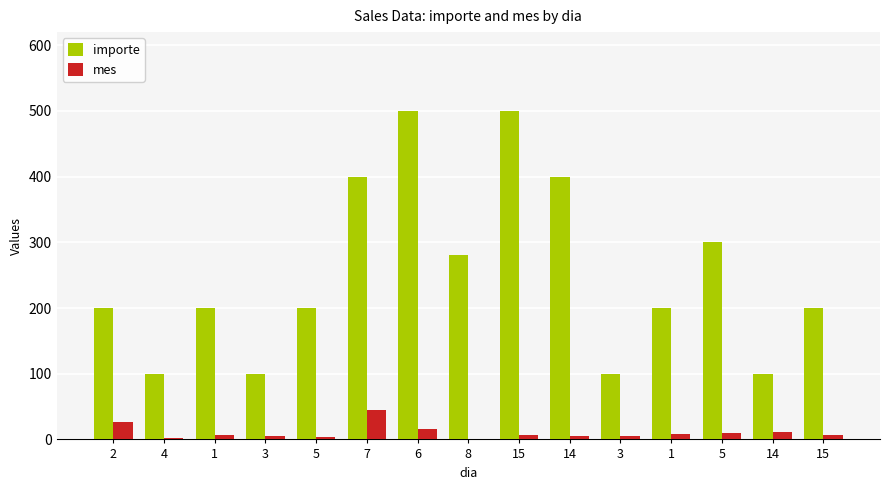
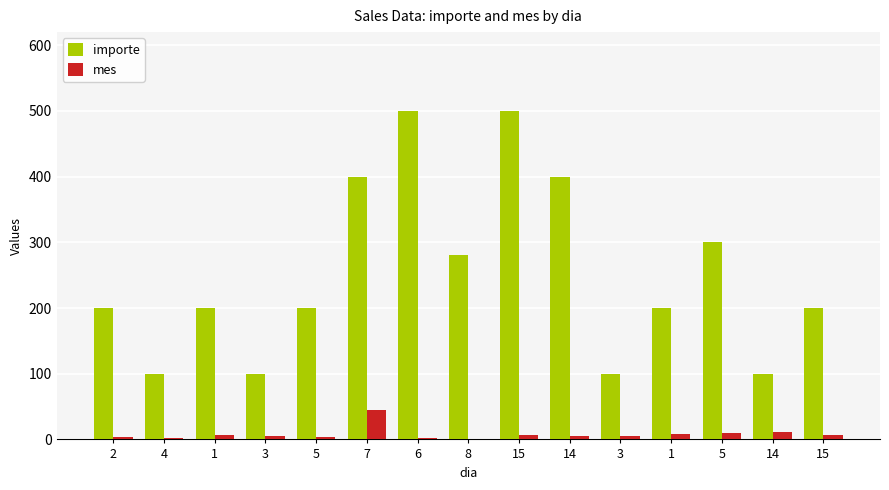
  {
    "importe": {
      "2": 200,
      "4": 100,
      "7": 400,
      "6": 500,
      "8": 280
    },
    "mes": {
-     "2": 30,
+     "2": 0,
      "7": 50,
-     "6": 20
+     "6": 0
    }
  }
